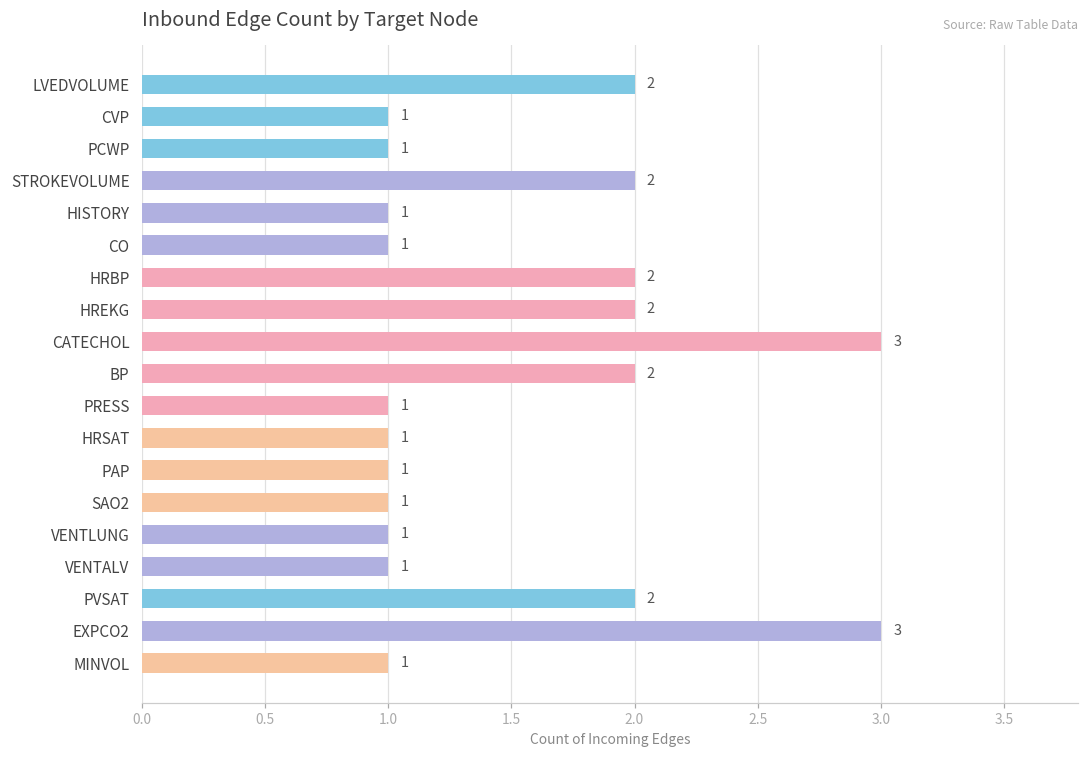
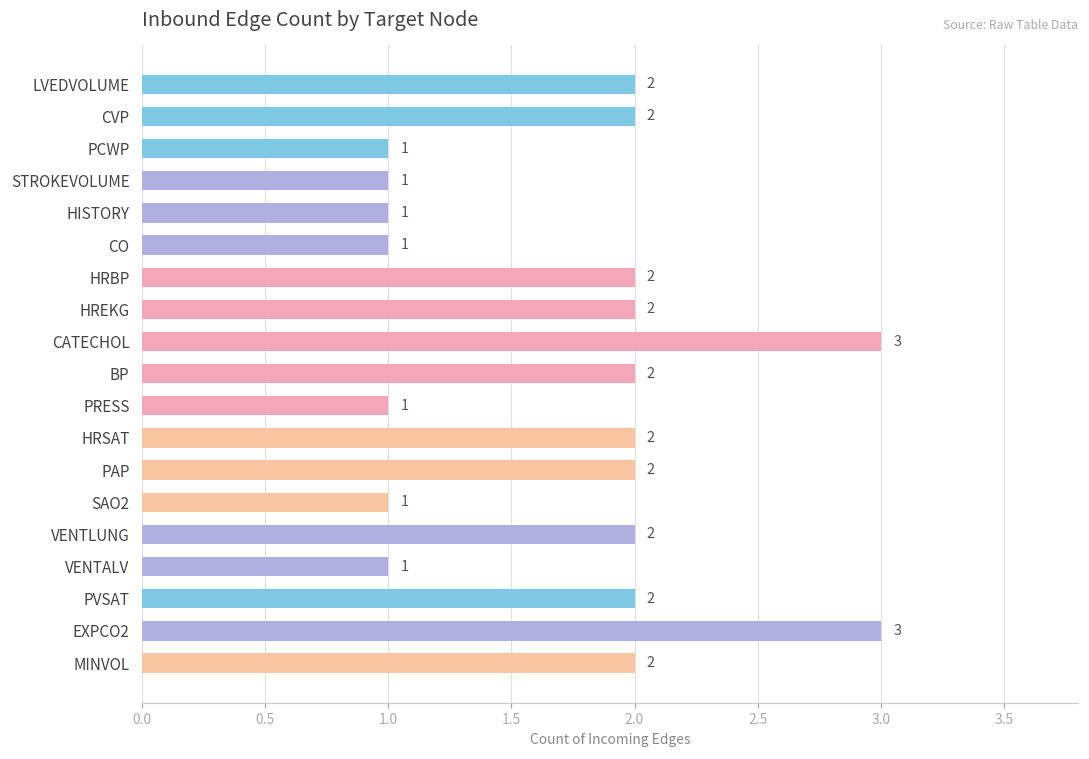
  {
    "LVEDVOLUME": 2,
-   "CVP": 1,
+   "CVP": 2,
    "PCWP": 1,
-   "STROKEVOLUME": 2,
+   "STROKEVOLUME": 1,
    "HISTORY": 1,
    "CO": 1,
    "HRBP": 2,
    "HREKG": 2,
    "CATECHOL": 3,
    "BP": 2,
    "PRESS": 1,
-   "HRSAT": 1,
-   "PAP": 1,
+   "HRSAT": 2,
+   "PAP": 2,
    "SAO2": 1,
-   "VENTLUNG": 1,
+   "VENTLUNG": 2,
    "VENTALV": 1,
    "PVSAT": 2,
    "EXPCO2": 3,
-   "MINVOL": 1
+   "MINVOL": 2
  }
